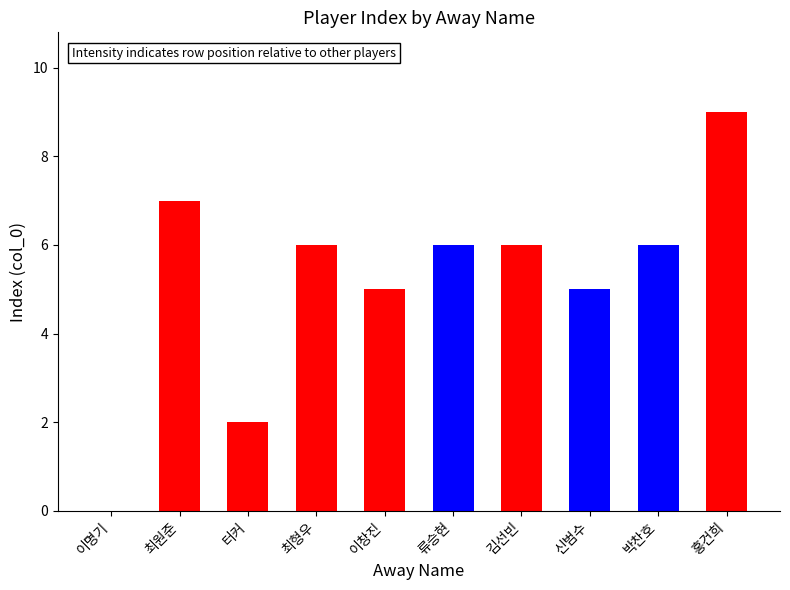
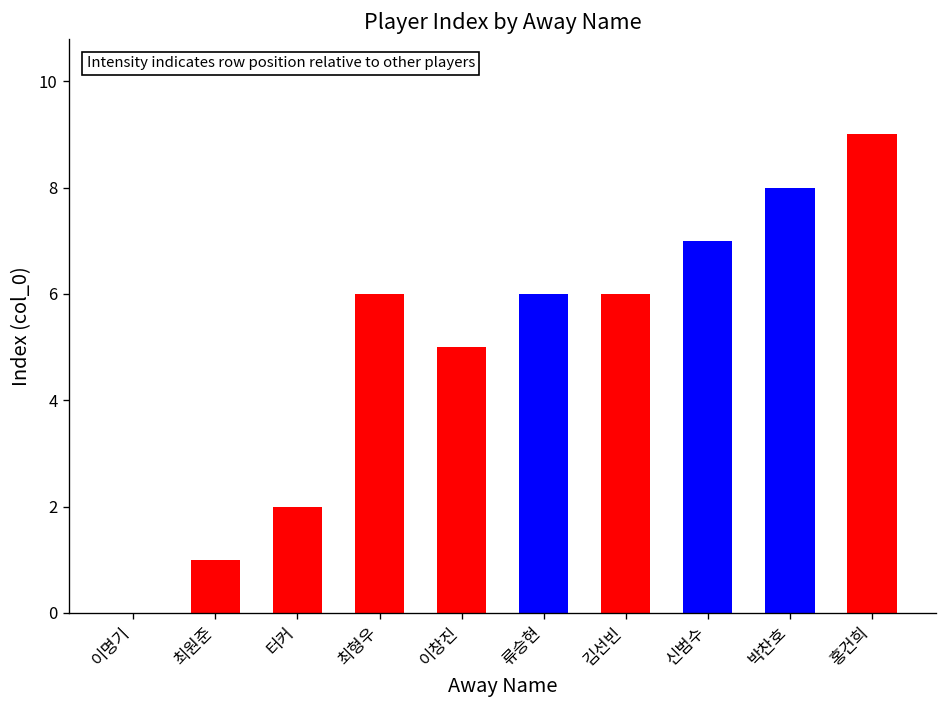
  {
    "이명기": 0,
-   "최원준": 7,
+   "최원준": 1,
    "터커": 2,
    "최형우": 6,
    "이창진": 5,
    "류승현": 6,
    "김선빈": 6,
-   "신범수": 5,
-   "박찬호": 6,
+   "신범수": 7,
+   "박찬호": 8,
    "홍건희": 9
  }
